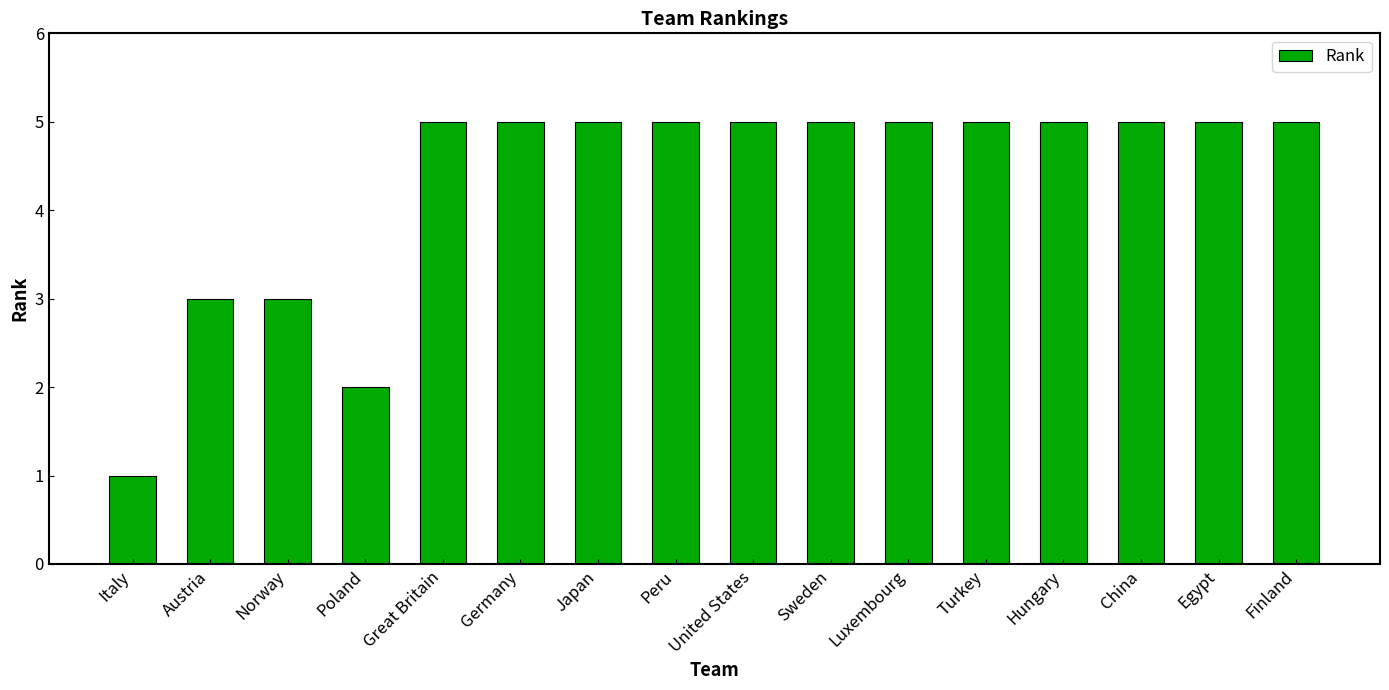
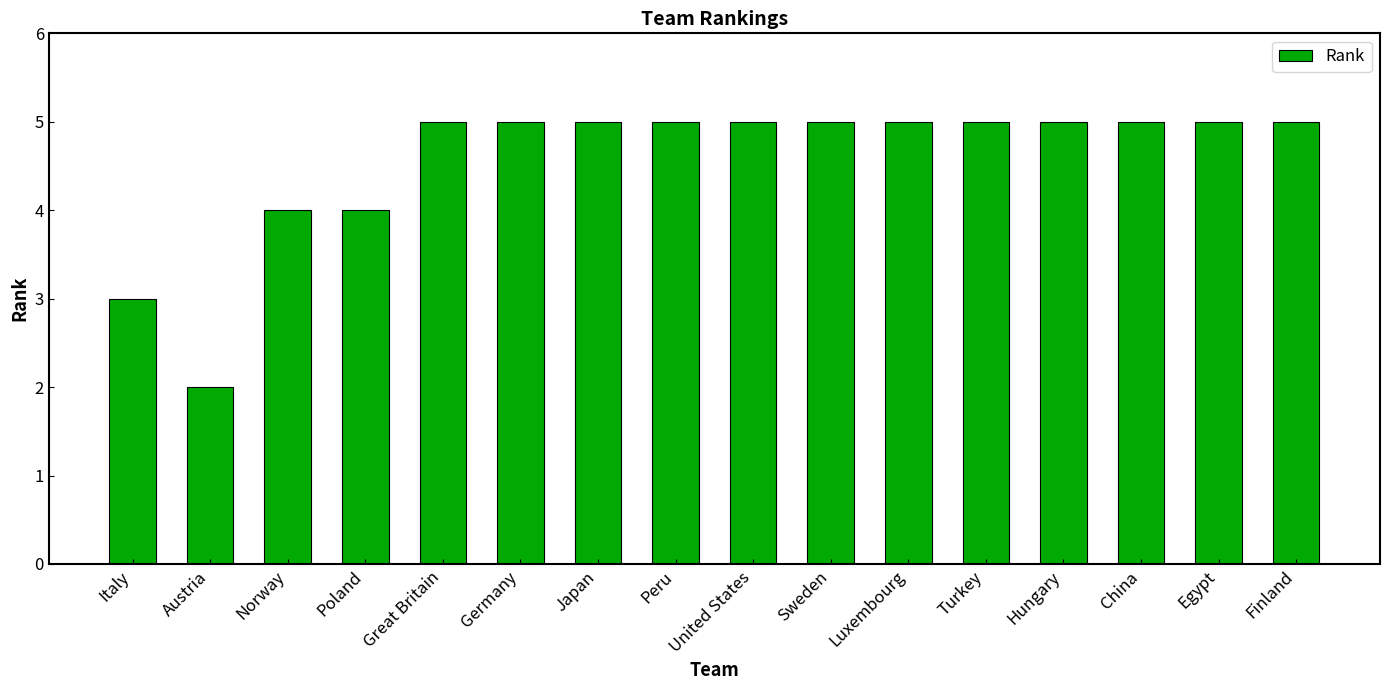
  {
-   "Italy": 1,
-   "Austria": 3,
-   "Norway": 3,
-   "Poland": 2,
+   "Italy": 3,
+   "Austria": 2,
+   "Norway": 4,
+   "Poland": 4,
    "Great Britain": 5,
    "Germany": 5,
    "Japan": 5,
    "Peru": 5,
    "United States": 5,
    "Sweden": 5,
    "Luxembourg": 5,
    "Turkey": 5,
    "Hungary": 5,
    "China": 5,
    "Egypt": 5,
    "Finland": 5
  }
